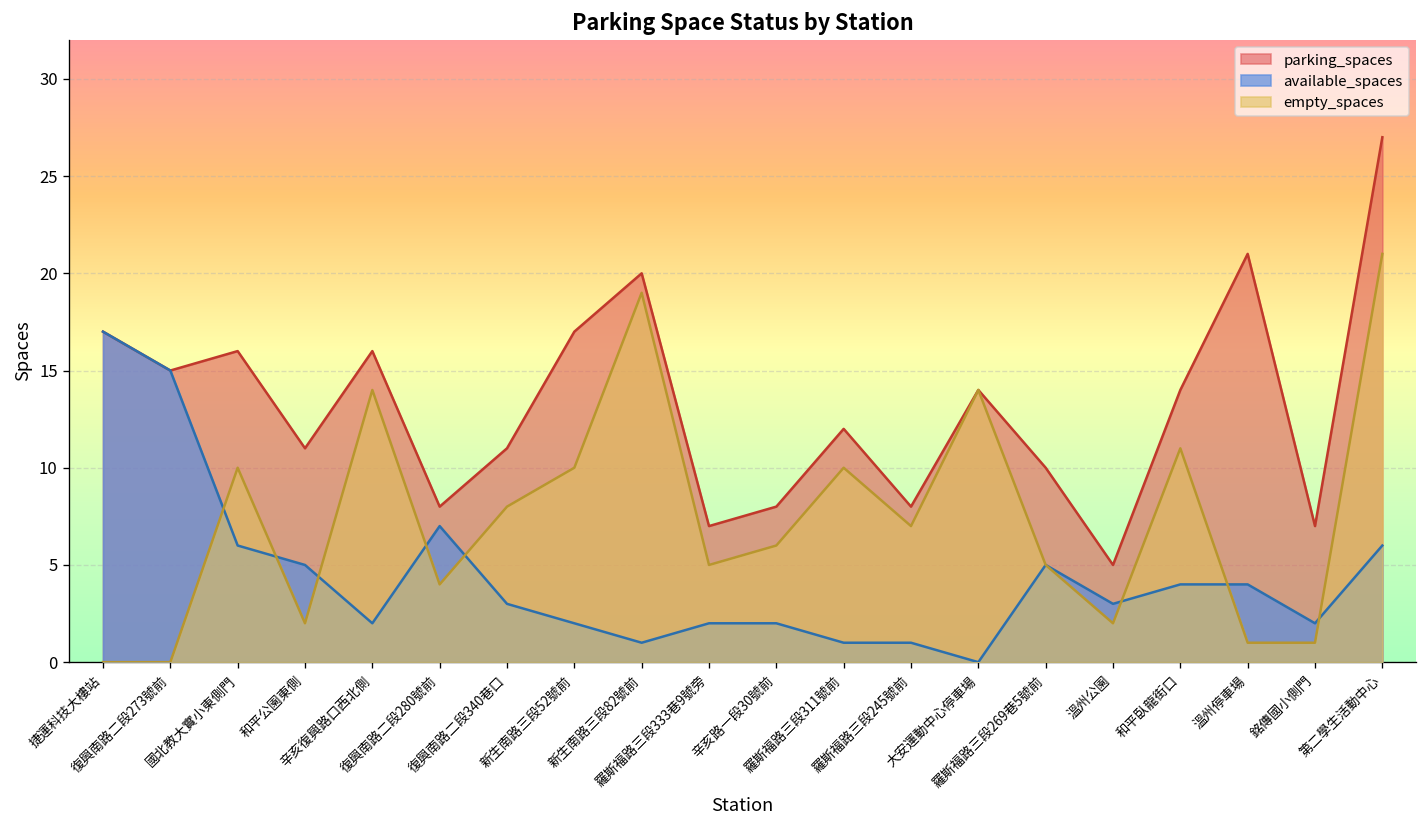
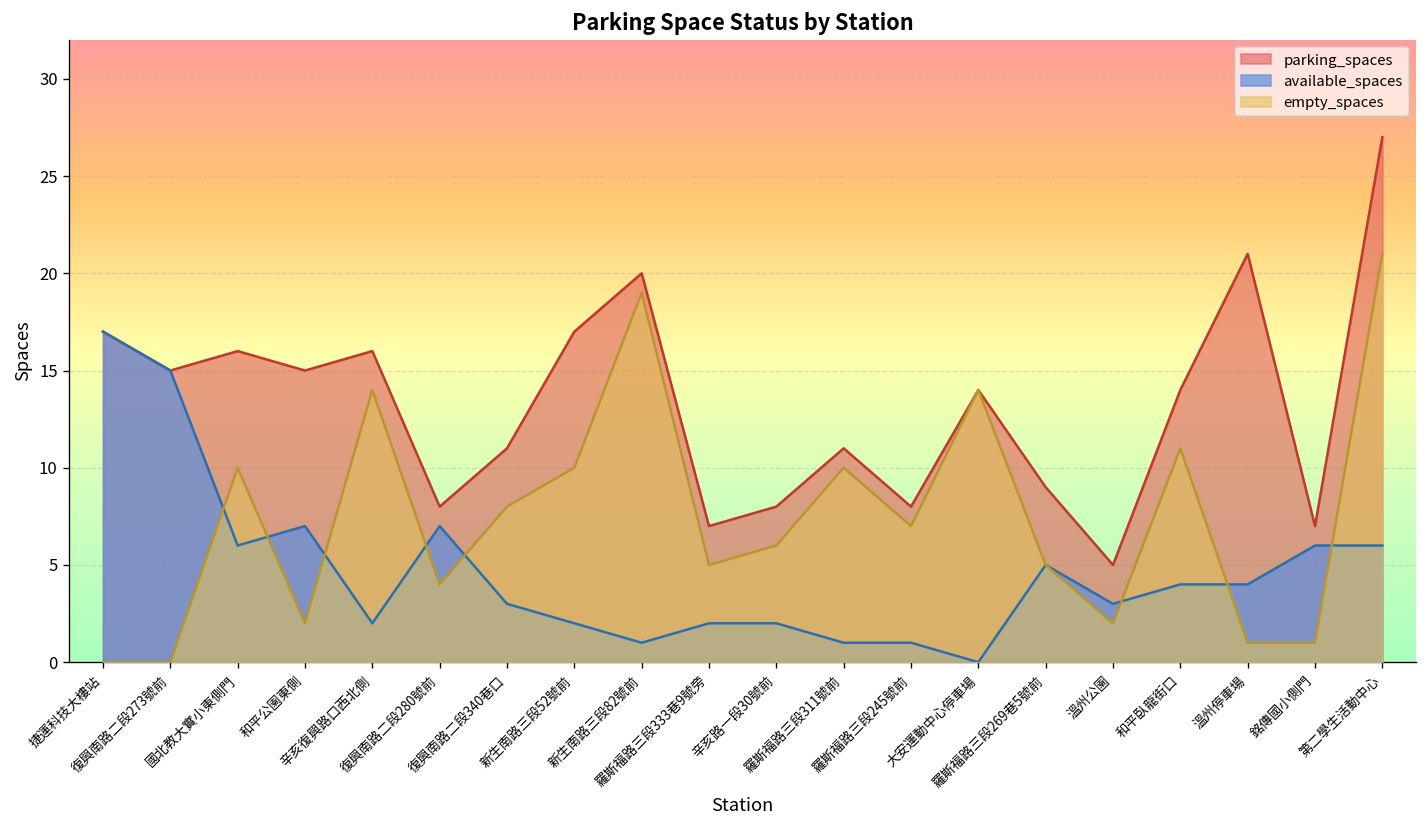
  {
    "parking_spaces": {
      "國北教大實小東側門": 16,
-     "和平公園東側": 11,
+     "和平公園東側": 15,
      "辛亥復興路口西北側": 16,
      "復興南路二段280號前": 8,
      "復興南路二段340巷口": 11,
      "新生南路三段52號前": 17,
      "新生南路三段82號前": 20,
      "羅斯福路三段333巷9號旁": 7,
      "辛亥路一段30號前": 8,
-     "羅斯福路三段311號前": 12,
+     "羅斯福路三段311號前": 11,
      "羅斯福路三段245號前": 8,
-     "羅斯福路三段269巷5號前": 10,
+     "羅斯福路三段269巷5號前": 9,
      "溫州公園": 5,
      "和平臥龍街口": 14,
      "溫州停車場": 21,
      "銘傳國小側門": 7,
      "第二學生活動中心": 27
    },
    "available_spaces": {
      "國北教大實小東側門": 6,
-     "和平公園東側": 5,
+     "和平公園東側": 7,
      "辛亥復興路口西北側": 2,
      "復興南路二段280號前": 7,
      "復興南路二段340巷口": 3,
      "新生南路三段52號前": 2,
      "新生南路三段82號前": 1,
      "羅斯福路三段333巷9號旁": 2,
      "辛亥路一段30號前": 2,
      "羅斯福路三段311號前": 1,
      "羅斯福路三段245號前": 1,
      "大安運動中心停車場": 0,
      "溫州公園": 3,
      "和平臥龍街口": 4,
      "溫州停車場": 4,
-     "銘傳國小側門": 2,
+     "銘傳國小側門": 6,
      "第二學生活動中心": 6
    },
    "empty_spaces": {
      "捷運科技大樓站": 0,
      "復興南路二段273號前": 0,
      "國北教大實小東側門": 10,
      "和平公園東側": 2,
      "辛亥復興路口西北側": 14,
      "復興南路二段280號前": 4,
      "復興南路二段340巷口": 8,
      "新生南路三段52號前": 10,
      "新生南路三段82號前": 19,
      "羅斯福路三段333巷9號旁": 5,
      "辛亥路一段30號前": 6,
      "羅斯福路三段311號前": 10,
      "羅斯福路三段245號前": 7,
      "溫州公園": 2,
      "和平臥龍街口": 11,
      "溫州停車場": 1,
      "銘傳國小側門": 1,
      "第二學生活動中心": 21
    }
  }
